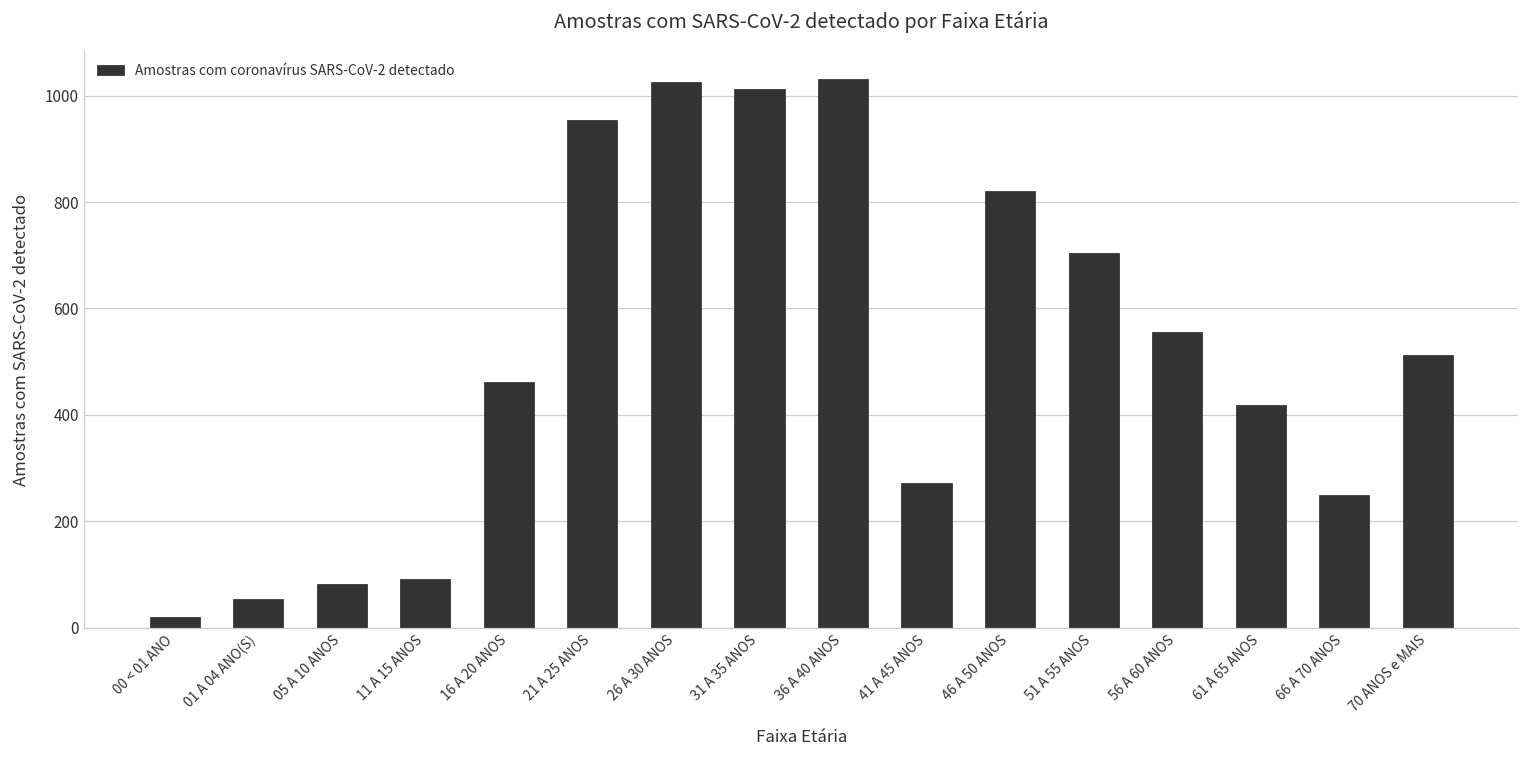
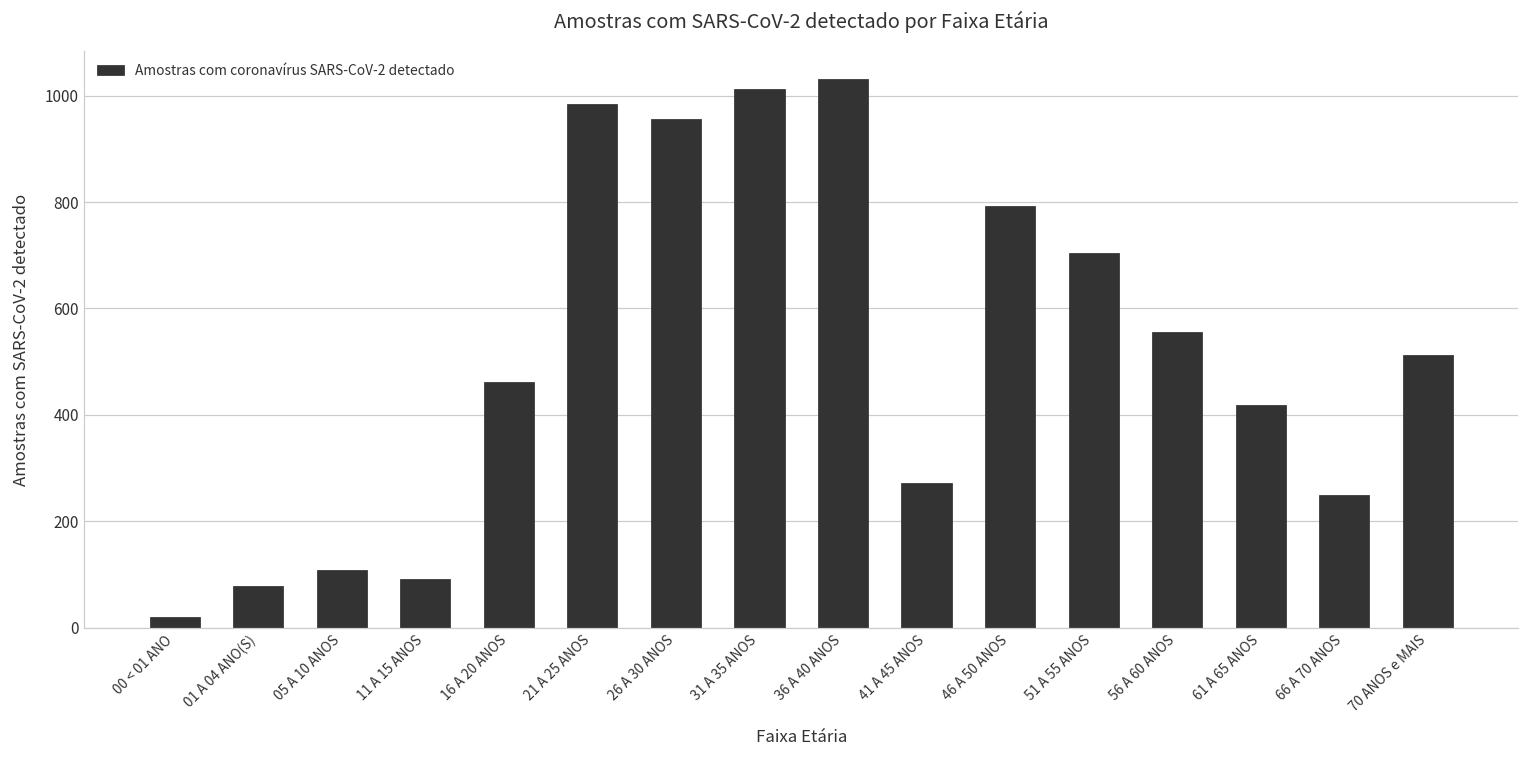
  {
    "00 < 01 ANO": 20,
-   "01 A 04 ANO(S)": 50,
-   "05 A 10 ANOS": 80,
+   "01 A 04 ANO(S)": 80,
+   "05 A 10 ANOS": 110,
    "11 A 15 ANOS": 90,
    "16 A 20 ANOS": 460,
-   "21 A 25 ANOS": 960,
-   "26 A 30 ANOS": 1030,
+   "21 A 25 ANOS": 990,
+   "26 A 30 ANOS": 960,
    "31 A 35 ANOS": 1010,
    "36 A 40 ANOS": 1030,
    "41 A 45 ANOS": 270,
-   "46 A 50 ANOS": 820,
+   "46 A 50 ANOS": 790,
    "51 A 55 ANOS": 700,
    "56 A 60 ANOS": 560,
    "61 A 65 ANOS": 420,
    "66 A 70 ANOS": 250,
    "70 ANOS e MAIS": 510
  }
